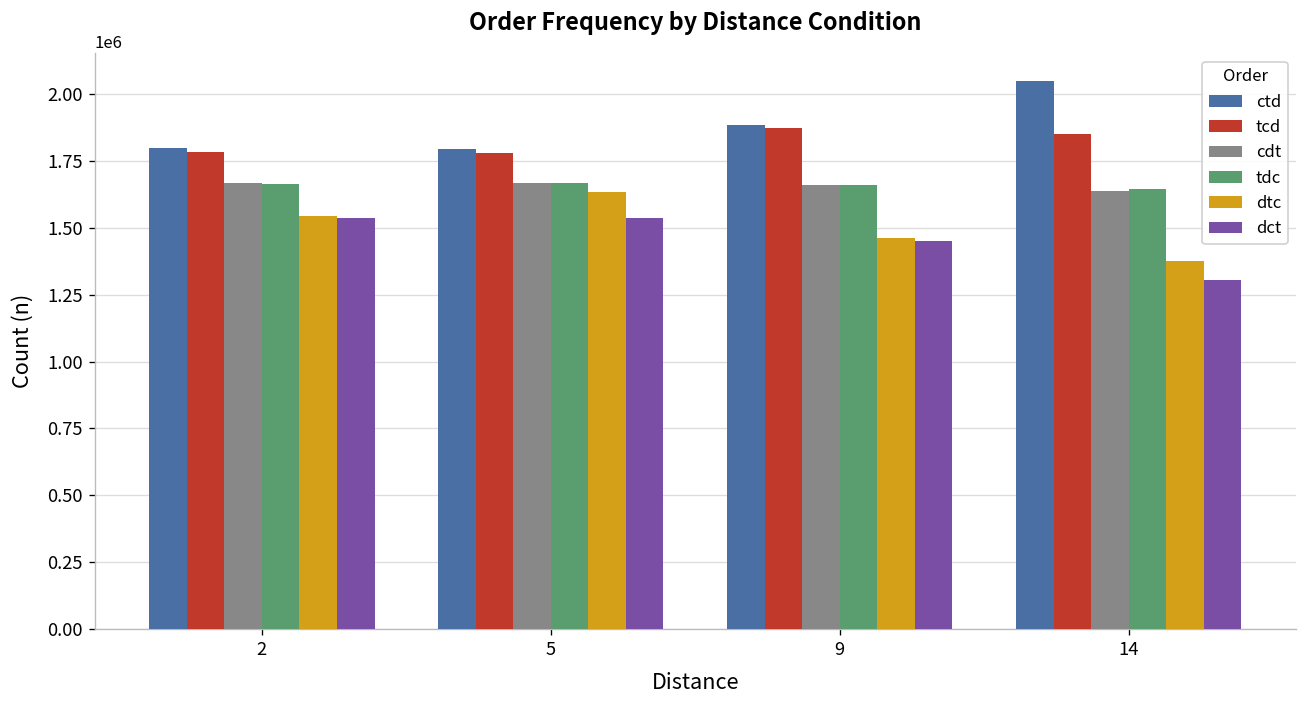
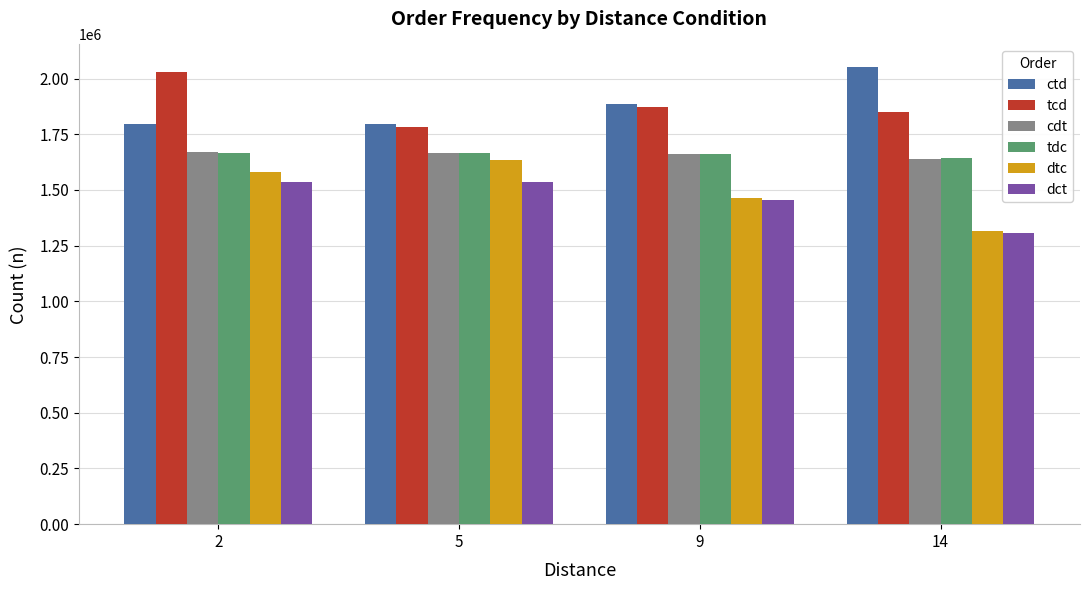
  {
    "tcd": {
-     "2": 1790000,
+     "2": 2030000,
      "5": 1780000,
      "9": 1870000,
      "14": 1850000
    },
    "dtc": {
-     "2": 1540000,
+     "2": 1580000,
      "5": 1630000,
      "9": 1460000,
-     "14": 1380000
+     "14": 1320000
    }
  }
